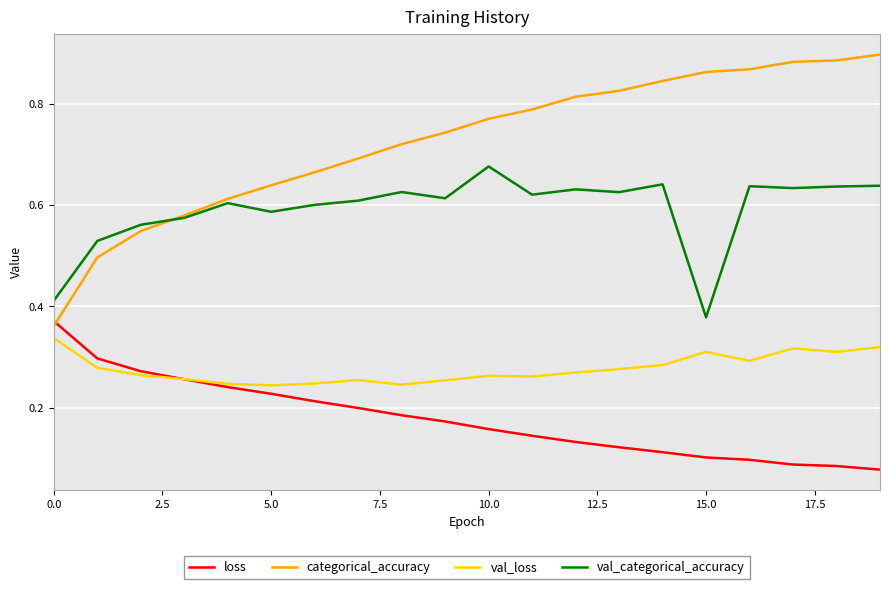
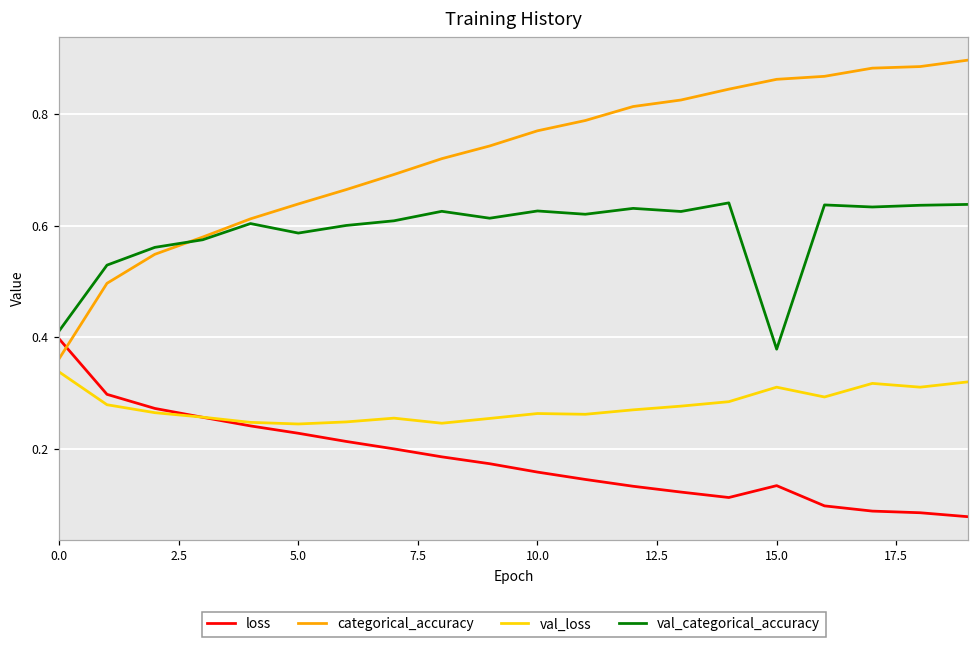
  {
    "loss": {
-     "0.0": 0.37,
+     "0.0": 0.40,
      "5.0": 0.23,
      "10.0": 0.16,
-     "15.0": 0.10
+     "15.0": 0.13
    },
    "val_categorical_accuracy": {
      "0.0": 0.41,
      "5.0": 0.59,
-     "10.0": 0.68,
+     "10.0": 0.63,
      "15.0": 0.38
    }
  }
